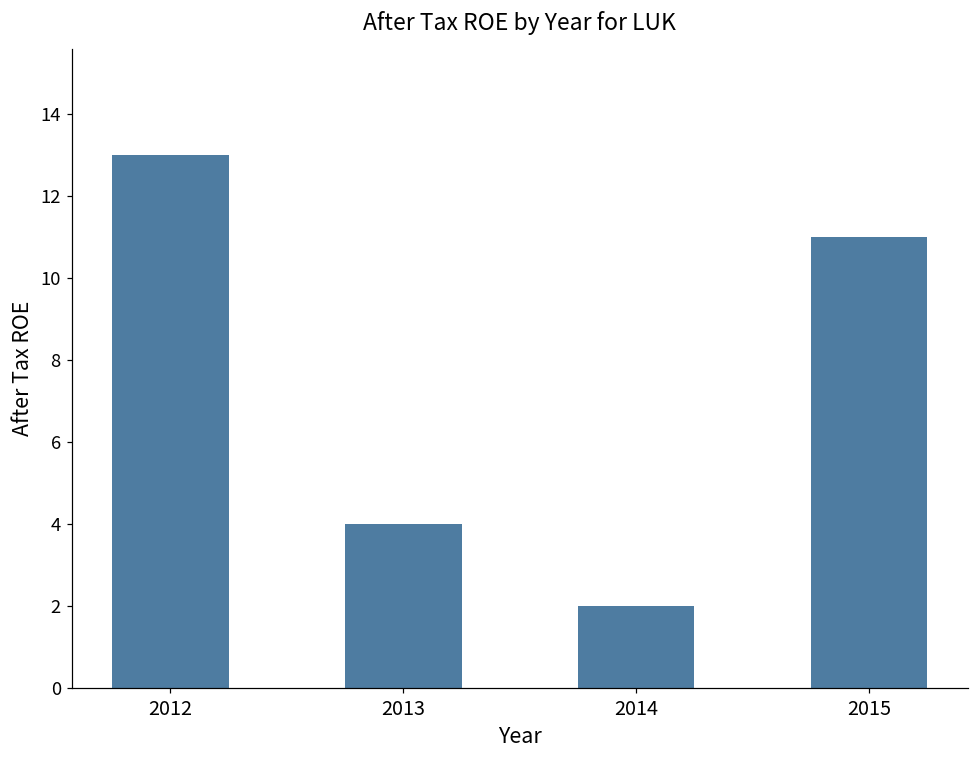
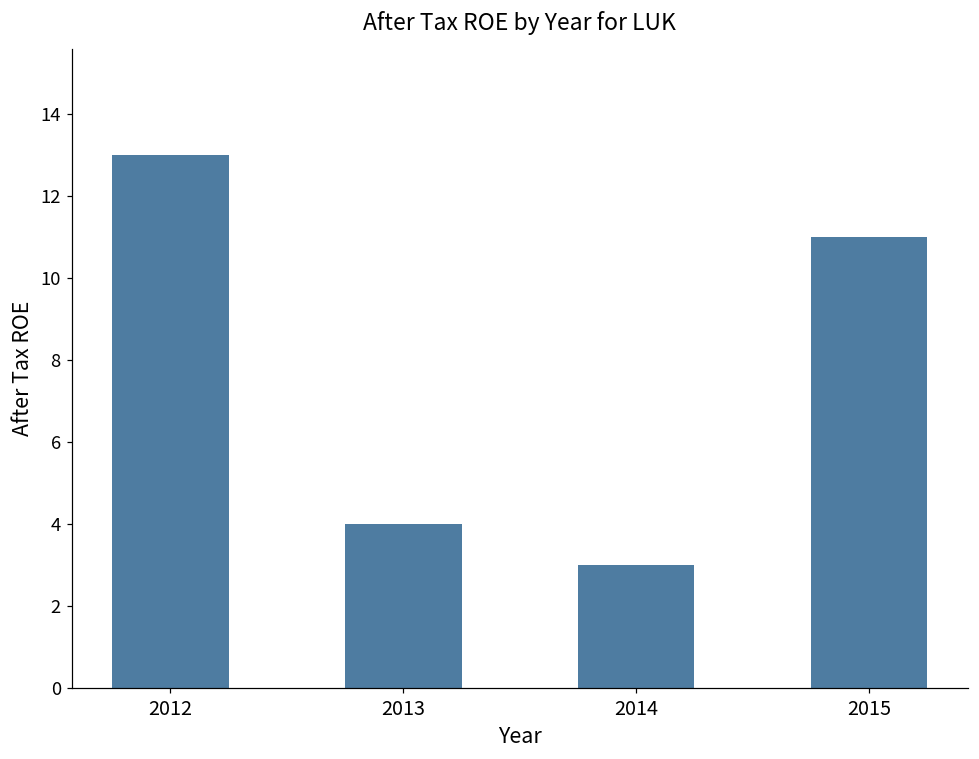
  {
    "2012": 13,
    "2013": 4,
-   "2014": 2,
+   "2014": 3,
    "2015": 11
  }
